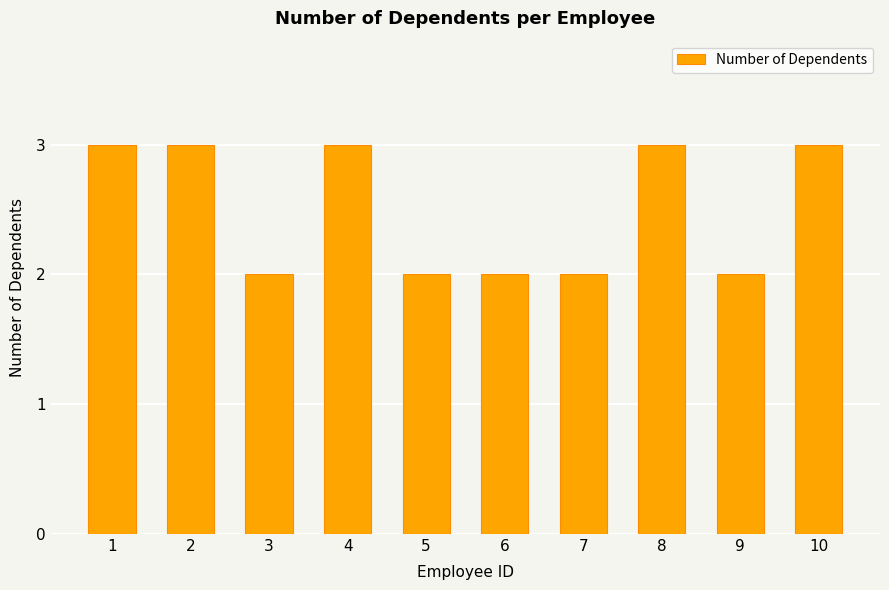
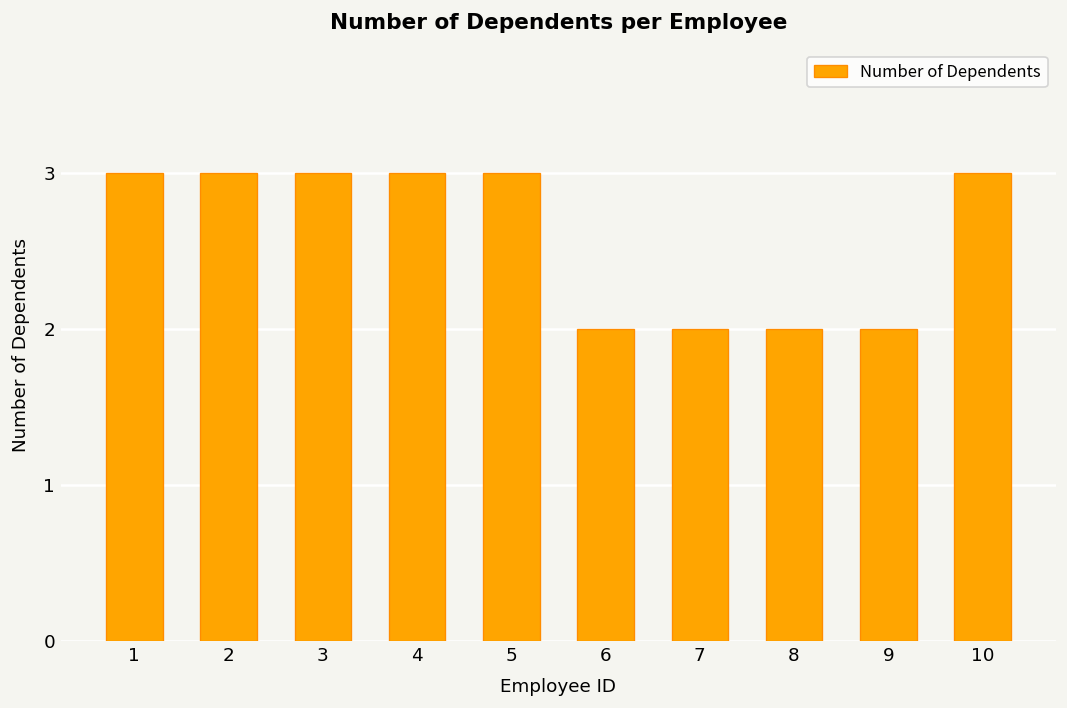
  {
    "1": 3,
    "2": 3,
-   "3": 2,
+   "3": 3,
    "4": 3,
-   "5": 2,
+   "5": 3,
    "6": 2,
    "7": 2,
-   "8": 3,
+   "8": 2,
    "9": 2,
    "10": 3
  }
